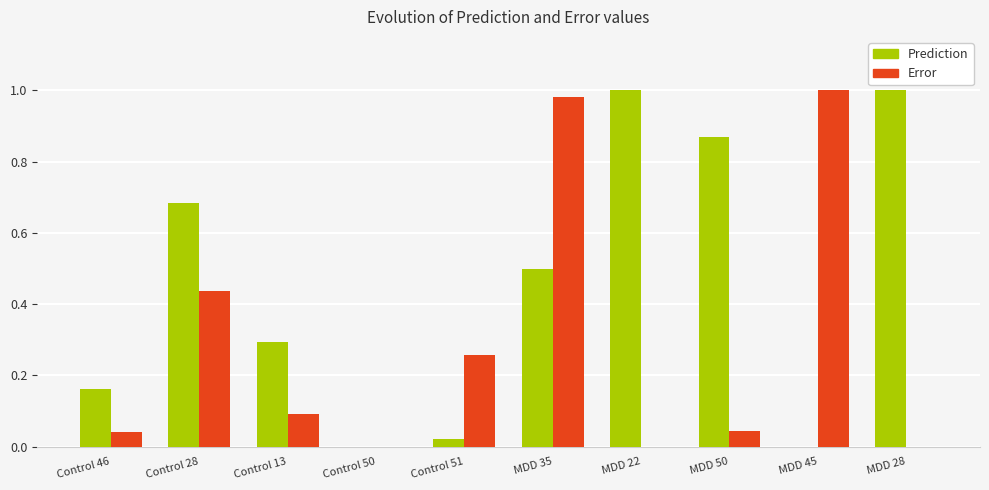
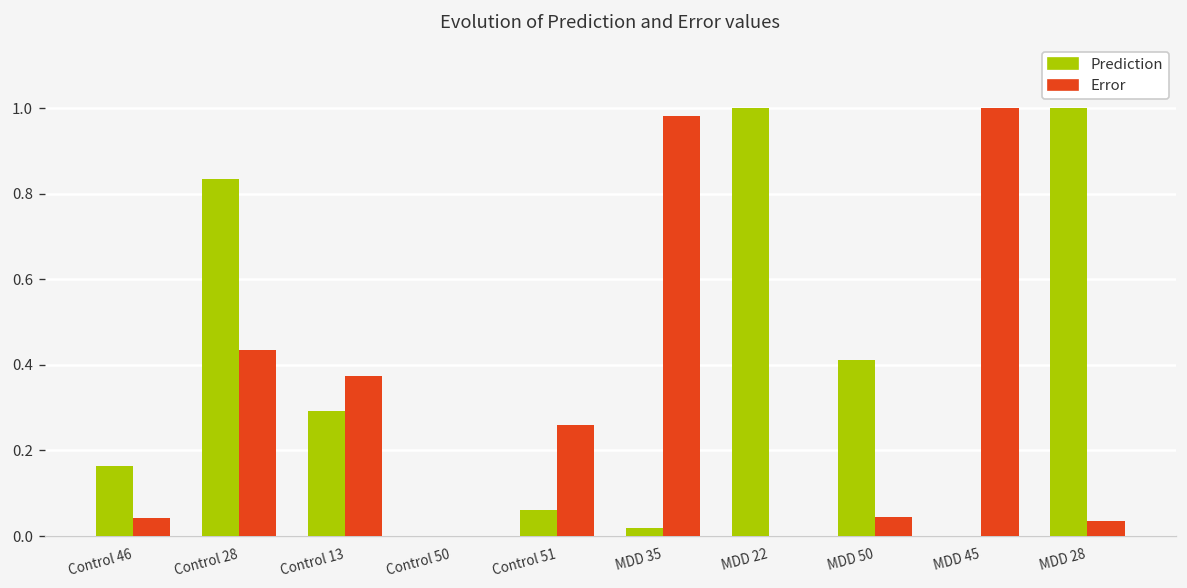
  {
    "Prediction": {
      "Control 46": 0.16,
-     "Control 28": 0.68,
+     "Control 28": 0.83,
      "Control 13": 0.29,
-     "Control 51": 0.02,
-     "MDD 35": 0.50,
+     "Control 51": 0.06,
+     "MDD 35": 0.02,
      "MDD 22": 1.00,
-     "MDD 50": 0.87,
+     "MDD 50": 0.41,
      "MDD 28": 1.00
    },
    "Error": {
      "Control 46": 0.04,
      "Control 28": 0.44,
-     "Control 13": 0.09,
+     "Control 13": 0.37,
      "Control 51": 0.26,
      "MDD 35": 0.98,
      "MDD 50": 0.04,
      "MDD 45": 1.00,
-     "MDD 28": 0.00
+     "MDD 28": 0.03
    }
  }
